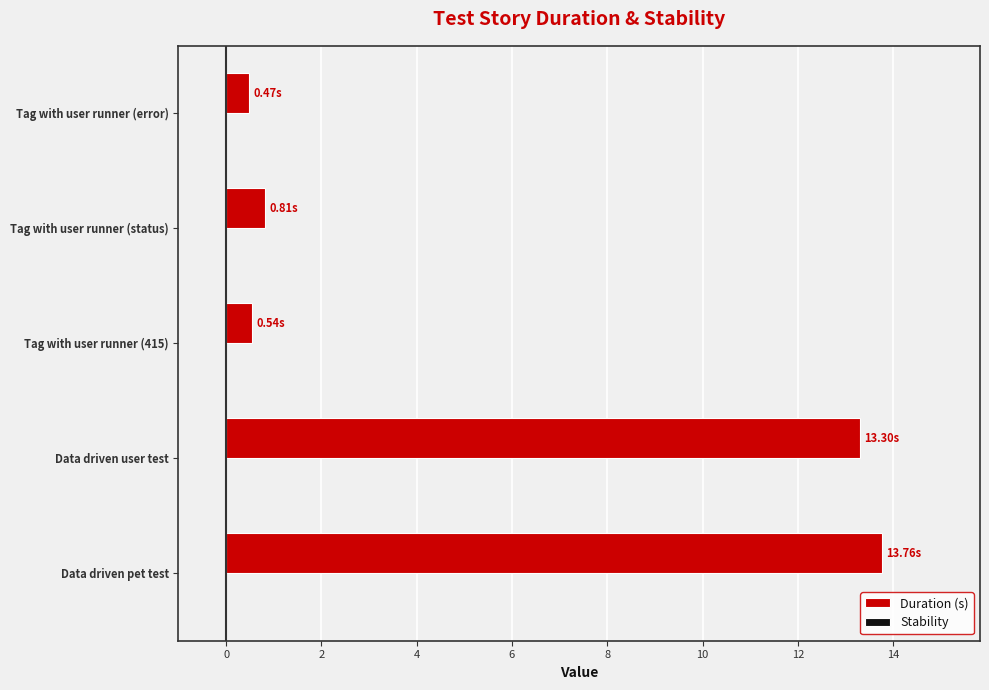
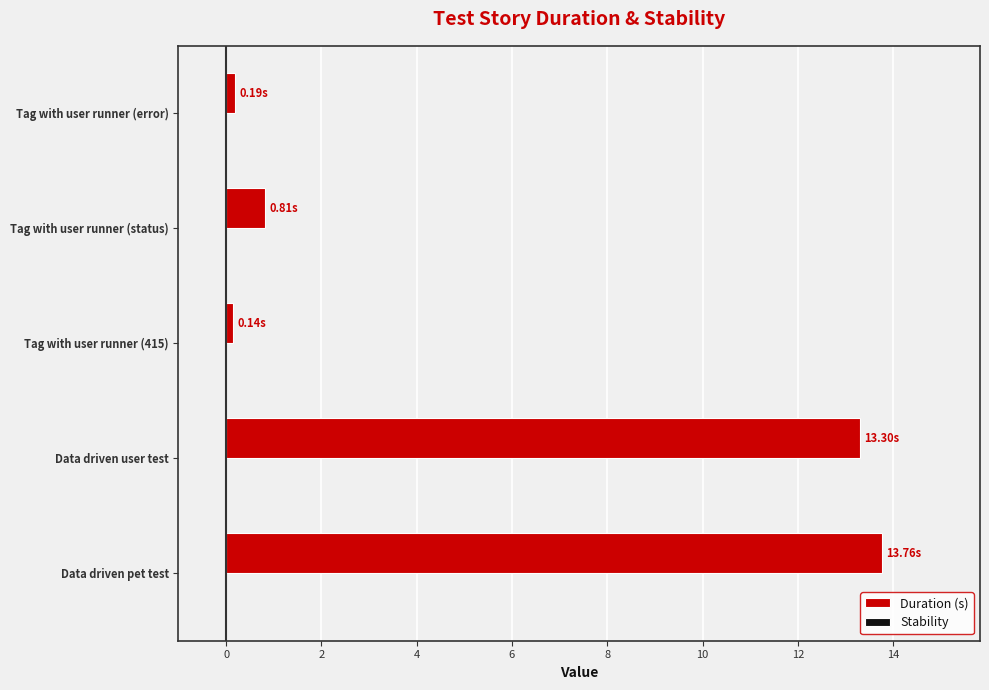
  {
    "Duration (s)": {
-     "Tag with user runner (error)": "0.47s",
+     "Tag with user runner (error)": "0.19s",
      "Tag with user runner (status)": "0.81s",
-     "Tag with user runner (415)": "0.54s",
+     "Tag with user runner (415)": "0.14s",
      "Data driven user test": "13.30s",
      "Data driven pet test": "13.76s"
    },
    "Stability": {
      "Tag with user runner (error)": "0.0",
      "Tag with user runner (status)": "0.0",
      "Tag with user runner (415)": "0.0",
      "Data driven user test": "0.0",
      "Data driven pet test": "0.0"
    }
  }
